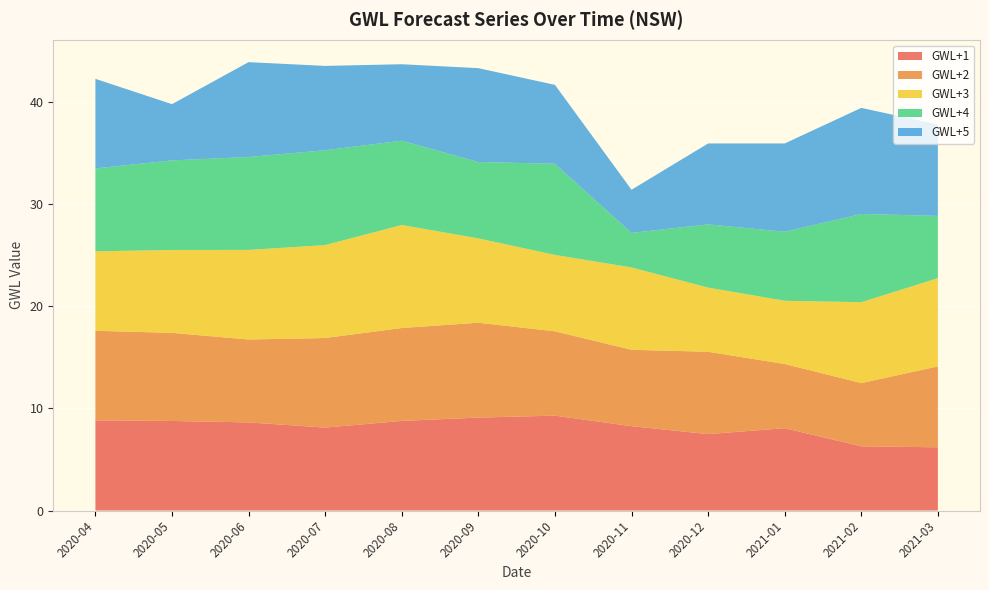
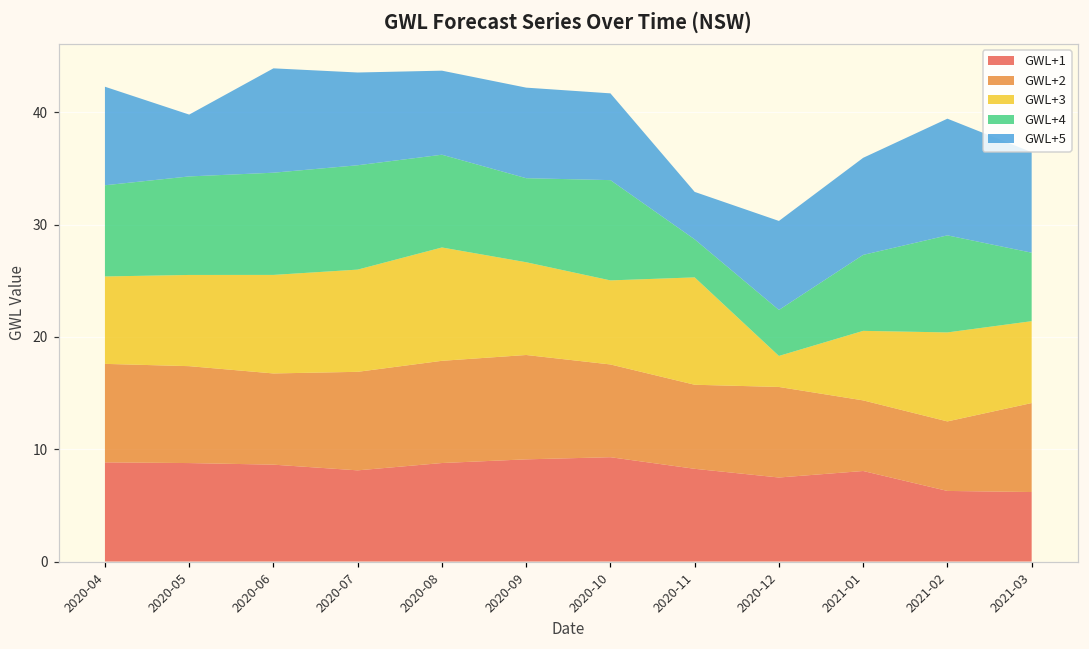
  {
    "GWL+3": {
      "2020-04": 7.8,
      "2020-05": 8.1,
      "2020-06": 8.8,
      "2020-07": 9.1,
      "2020-08": 10.1,
      "2020-09": 8.3,
      "2020-10": 7.5,
-     "2020-11": 8.1,
-     "2020-12": 6.3,
+     "2020-11": 9.6,
+     "2020-12": 2.8,
      "2021-01": 6.2,
      "2021-02": 7.9,
-     "2021-03": 8.6
+     "2021-03": 7.3
    },
    "GWL+4": {
      "2020-04": 8.1,
      "2020-05": 8.8,
      "2020-06": 9.1,
      "2020-07": 9.3,
      "2020-08": 8.3,
      "2020-09": 7.5,
      "2020-10": 8.9,
      "2020-11": 3.4,
-     "2020-12": 6.2,
+     "2020-12": 4.1,
      "2021-01": 6.8,
      "2021-02": 8.6,
      "2021-03": 6.1
    },
    "GWL+5": {
      "2020-04": 8.8,
      "2020-05": 5.5,
      "2020-06": 9.3,
      "2020-07": 8.3,
      "2020-08": 7.5,
-     "2020-09": 9.2,
+     "2020-09": 8.1,
      "2020-10": 7.7,
      "2020-11": 4.2,
      "2020-12": 7.9,
      "2021-01": 8.6,
      "2021-02": 10.4
    }
  }
